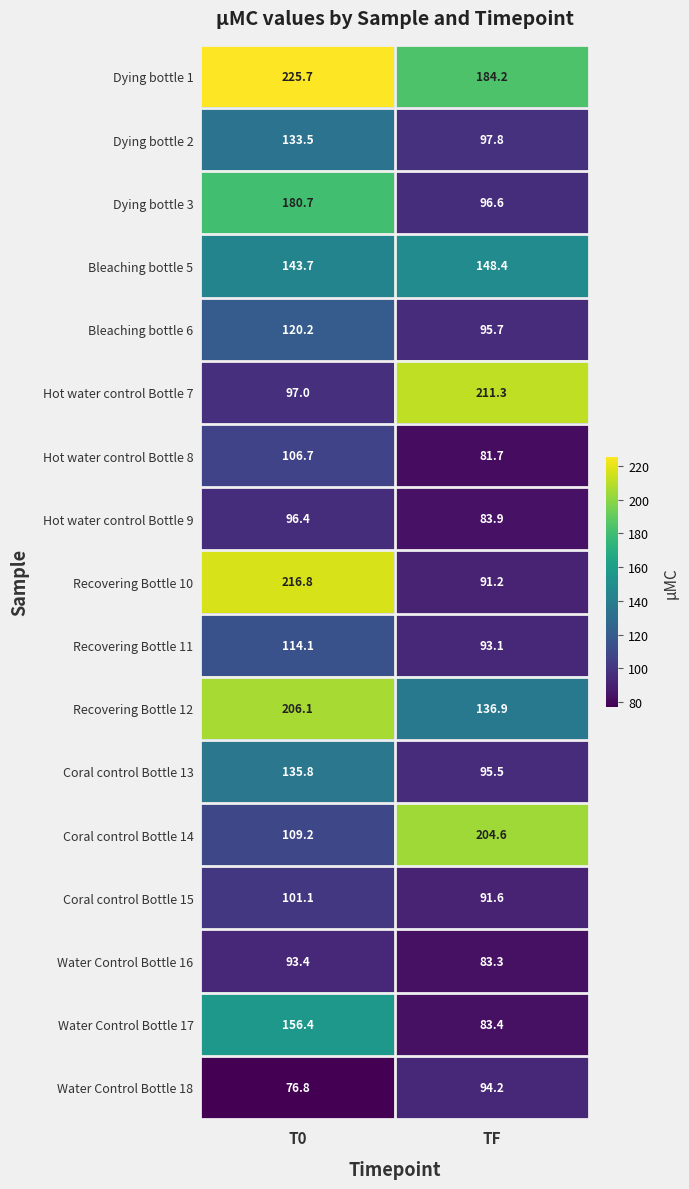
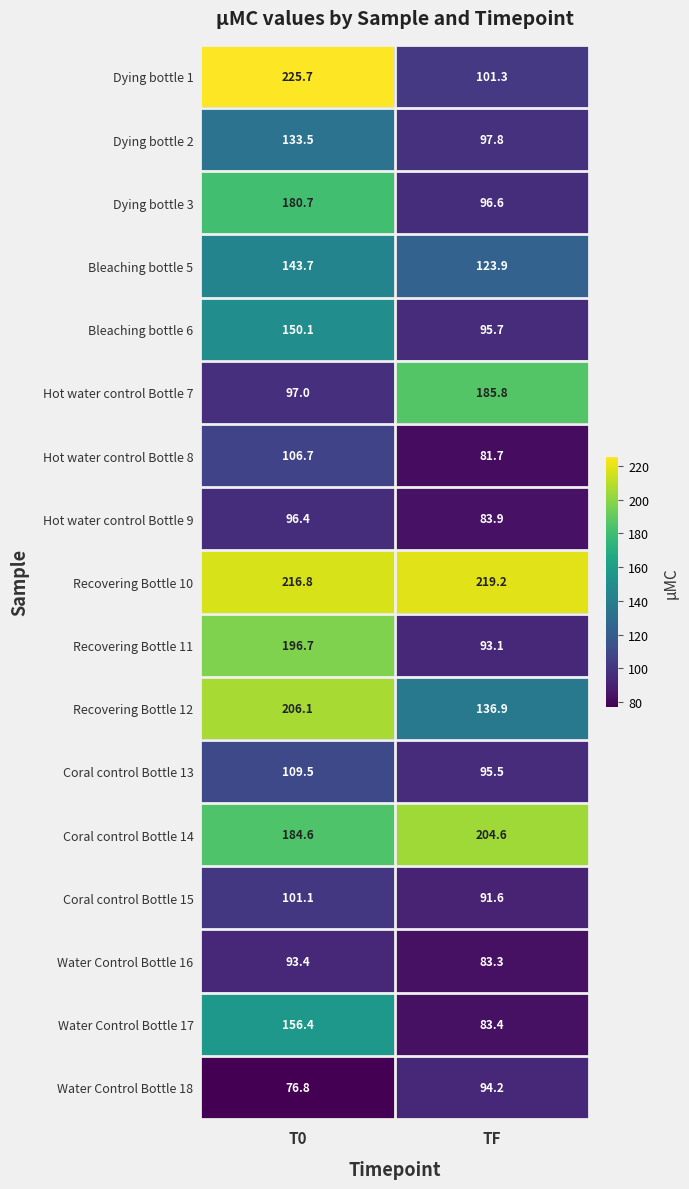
  {
    "Dying bottle 1": {
      "T0": 225.7,
-     "TF": 184.2
+     "TF": 101.3
    },
    "Dying bottle 2": {
      "T0": 133.5,
      "TF": 97.8
    },
    "Dying bottle 3": {
      "T0": 180.7,
      "TF": 96.6
    },
    "Bleaching bottle 5": {
      "T0": 143.7,
-     "TF": 148.4
+     "TF": 123.9
    },
    "Bleaching bottle 6": {
-     "T0": 120.2,
+     "T0": 150.1,
      "TF": 95.7
    },
    "Hot water control Bottle 7": {
      "T0": 97.0,
-     "TF": 211.3
+     "TF": 185.8
    },
    "Hot water control Bottle 8": {
      "T0": 106.7,
      "TF": 81.7
    },
    "Hot water control Bottle 9": {
      "T0": 96.4,
      "TF": 83.9
    },
    "Recovering Bottle 10": {
      "T0": 216.8,
-     "TF": 91.2
+     "TF": 219.2
    },
    "Recovering Bottle 11": {
-     "T0": 114.1,
+     "T0": 196.7,
      "TF": 93.1
    },
    "Recovering Bottle 12": {
      "T0": 206.1,
      "TF": 136.9
    },
    "Coral control Bottle 13": {
-     "T0": 135.8,
+     "T0": 109.5,
      "TF": 95.5
    },
    "Coral control Bottle 14": {
-     "T0": 109.2,
+     "T0": 184.6,
      "TF": 204.6
    },
    "Coral control Bottle 15": {
      "T0": 101.1,
      "TF": 91.6
    },
    "Water Control Bottle 16": {
      "T0": 93.4,
      "TF": 83.3
    },
    "Water Control Bottle 17": {
      "T0": 156.4,
      "TF": 83.4
    },
    "Water Control Bottle 18": {
      "T0": 76.8,
      "TF": 94.2
    }
  }
